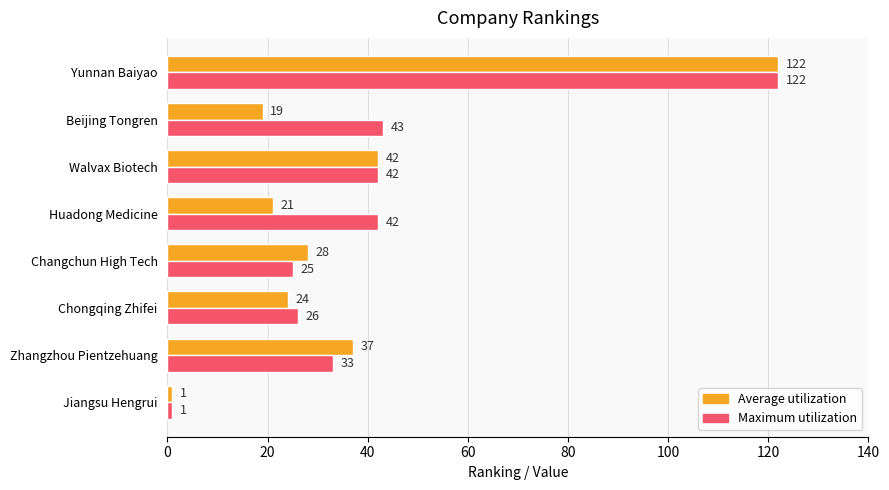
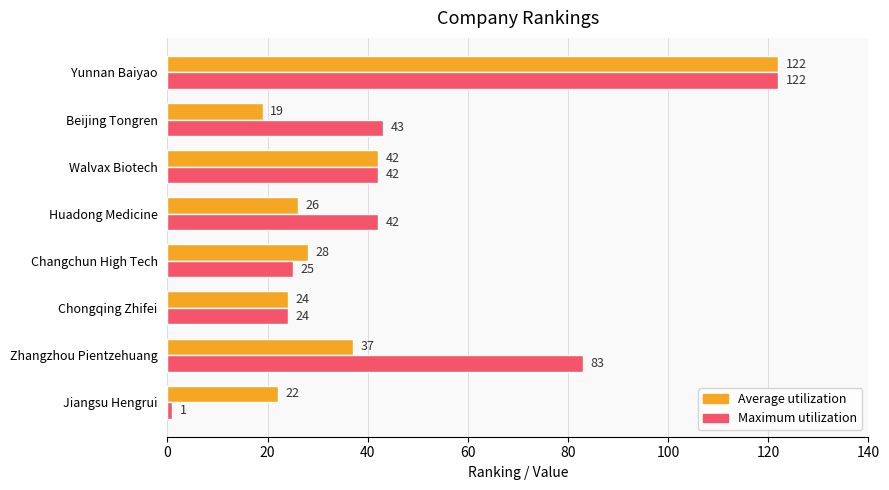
  {
    "Average utilization": {
      "Yunnan Baiyao": 122,
      "Beijing Tongren": 19,
      "Walvax Biotech": 42,
-     "Huadong Medicine": 21,
+     "Huadong Medicine": 26,
      "Changchun High Tech": 28,
      "Chongqing Zhifei": 24,
      "Zhangzhou Pientzehuang": 37,
-     "Jiangsu Hengrui": 1
+     "Jiangsu Hengrui": 22
    },
    "Maximum utilization": {
      "Yunnan Baiyao": 122,
      "Beijing Tongren": 43,
      "Walvax Biotech": 42,
      "Huadong Medicine": 42,
      "Changchun High Tech": 25,
-     "Chongqing Zhifei": 26,
-     "Zhangzhou Pientzehuang": 33,
+     "Chongqing Zhifei": 24,
+     "Zhangzhou Pientzehuang": 83,
      "Jiangsu Hengrui": 1
    }
  }
